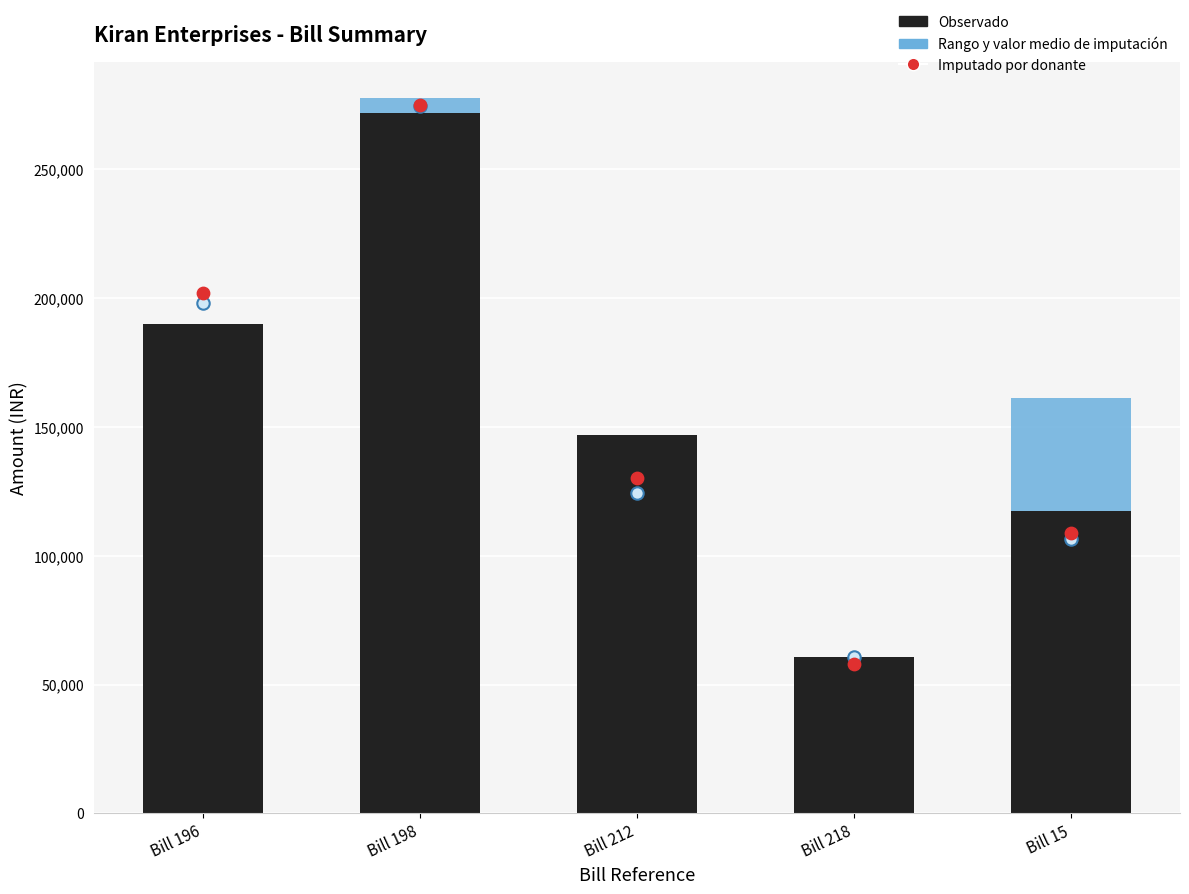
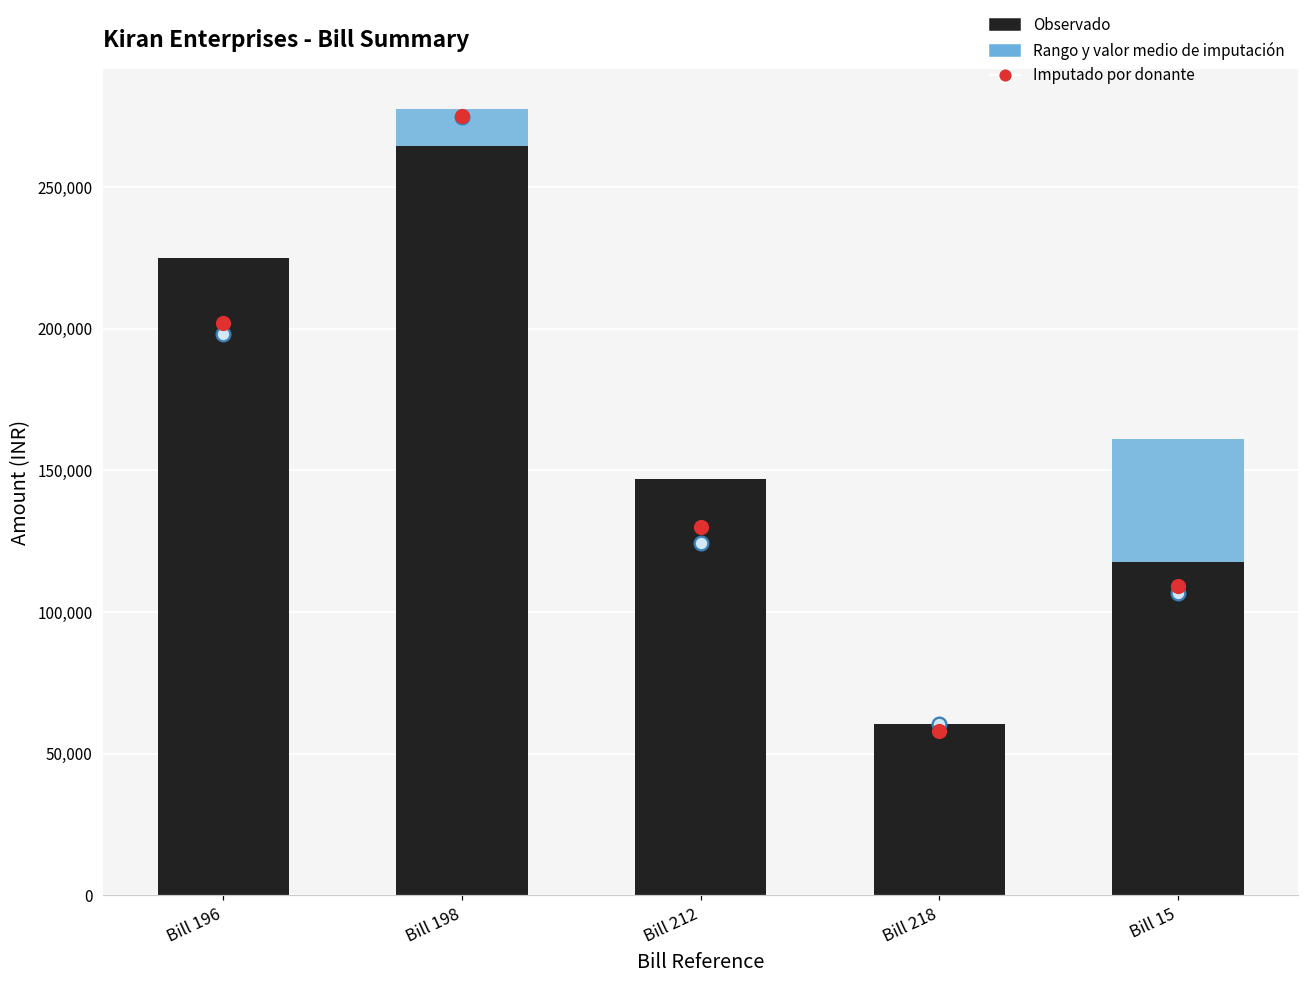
  {
    "Rango y valor medio de imputación": {
      "Bill 198": "278,000",
      "Bill 212": "147,000",
      "Bill 218": "61,000",
      "Bill 15": "161,000"
    },
    "Observado": {
-     "Bill 196": "190,000",
-     "Bill 198": "272,000",
+     "Bill 196": "225,000",
+     "Bill 198": "265,000",
      "Bill 212": "147,000",
      "Bill 218": "61,000"
    }
  }
